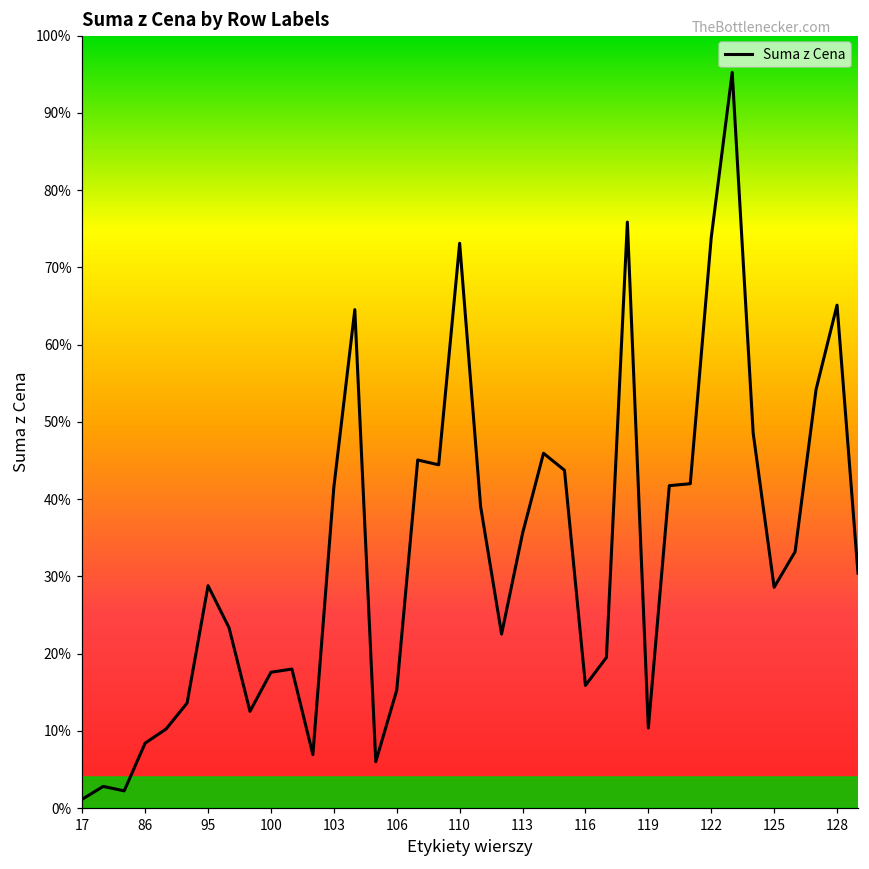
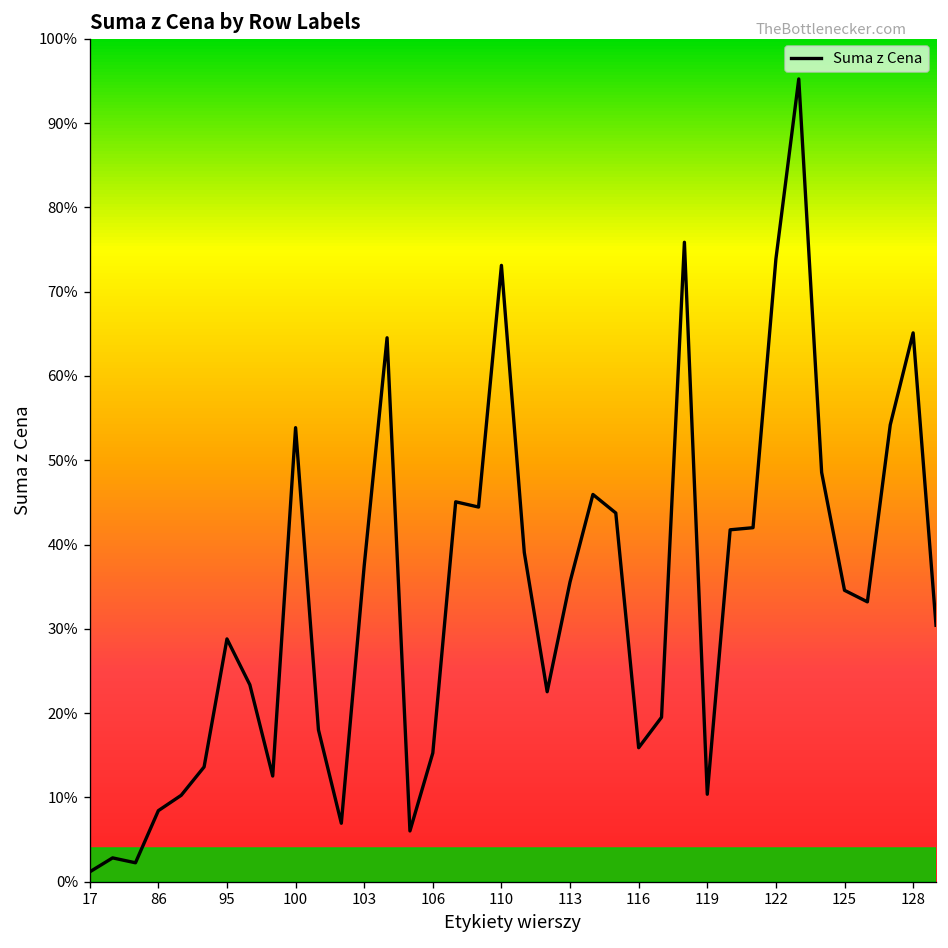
  {
    "86": "8%",
    "95": "29%",
-   "100": "18%",
-   "103": "42%",
+   "100": "54%",
+   "103": "37%",
    "106": "15%",
    "110": "73%",
    "113": "36%",
    "116": "16%",
    "119": "10%",
    "122": "74%",
-   "125": "29%",
+   "125": "35%",
    "128": "65%"
  }
